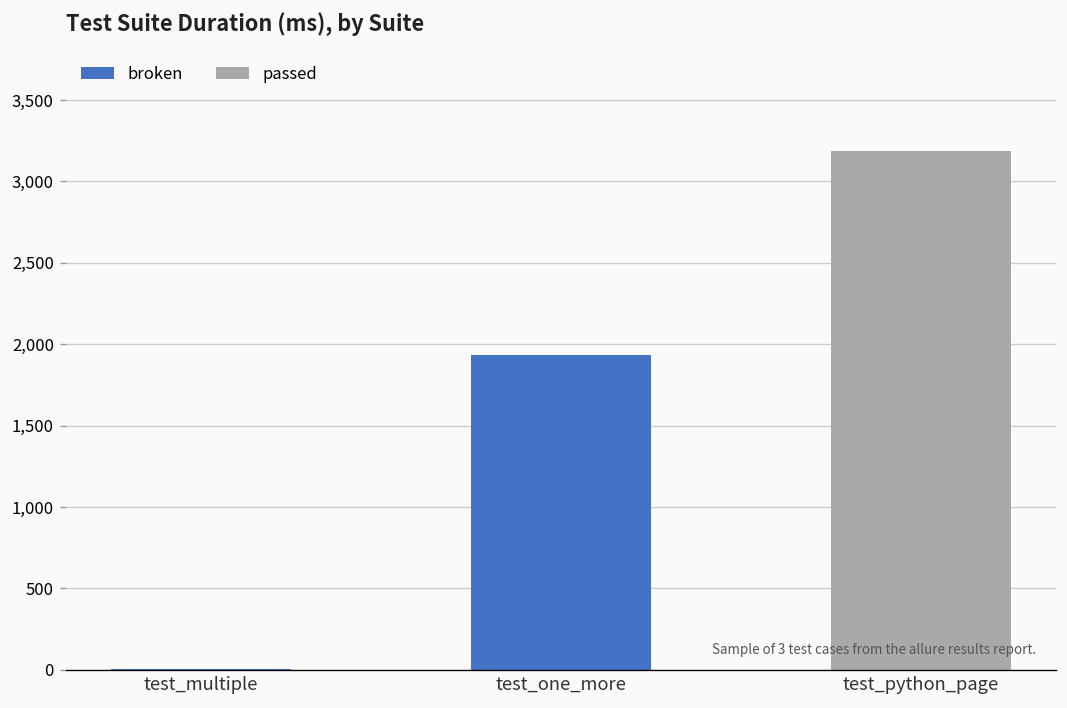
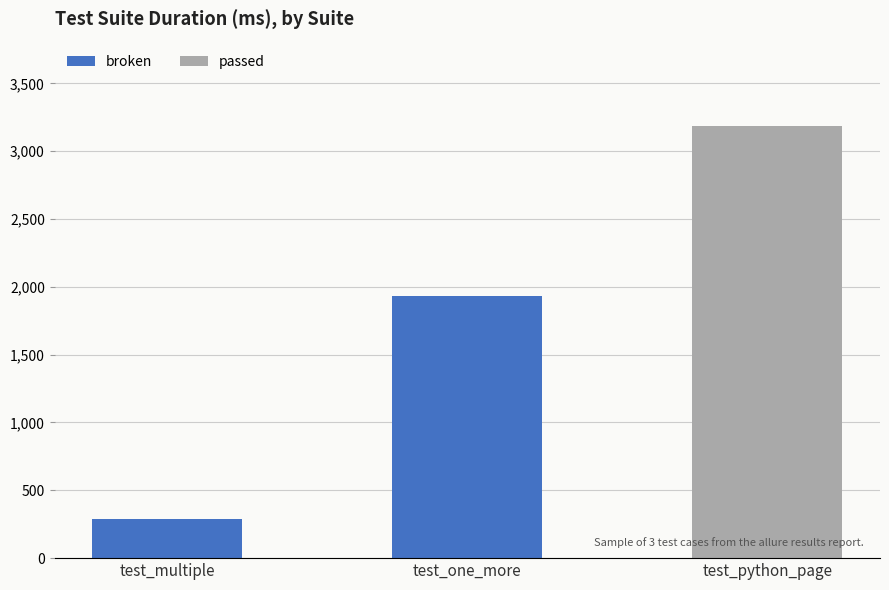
  {
-   "test_multiple": "0",
+   "test_multiple": "290",
    "test_one_more": "1,930"
  }
